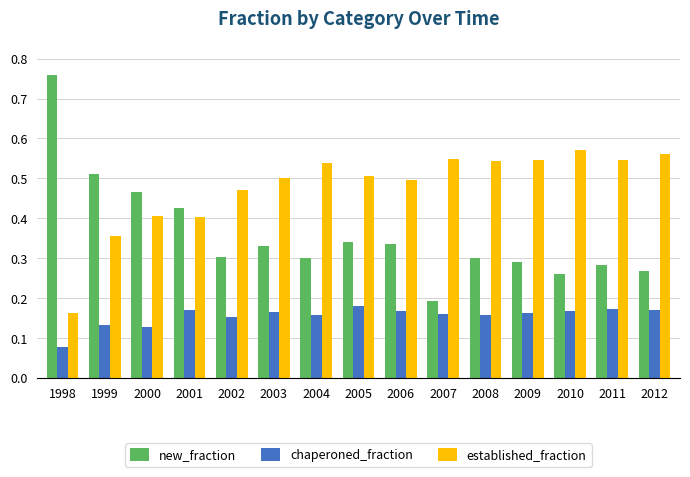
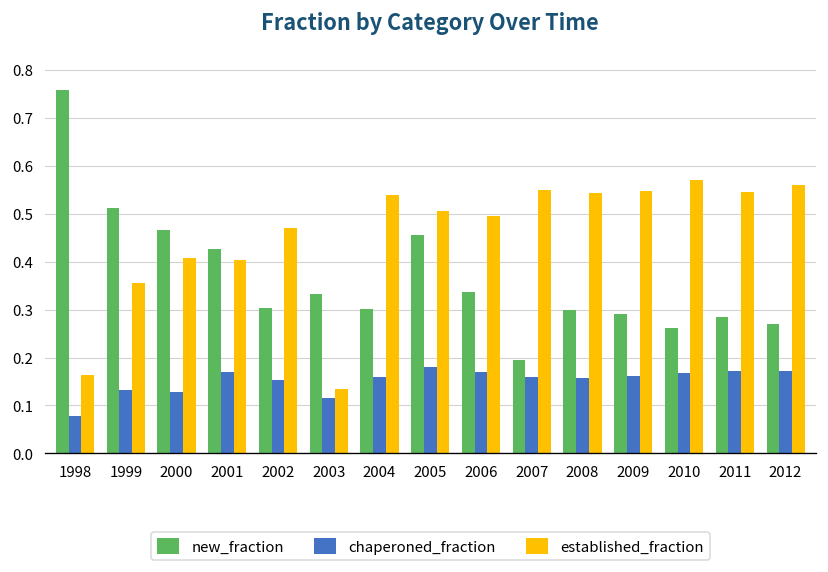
  {
    "new_fraction": {
      "1998": 0.76,
      "1999": 0.51,
      "2000": 0.47,
      "2001": 0.43,
      "2002": 0.30,
      "2003": 0.33,
      "2004": 0.30,
-     "2005": 0.34,
+     "2005": 0.46,
      "2006": 0.34,
      "2007": 0.19,
      "2008": 0.30,
      "2009": 0.29,
      "2010": 0.26,
      "2011": 0.28,
      "2012": 0.27
    },
    "chaperoned_fraction": {
      "1998": 0.08,
      "1999": 0.13,
      "2000": 0.13,
      "2001": 0.17,
      "2002": 0.15,
-     "2003": 0.17,
+     "2003": 0.12,
      "2004": 0.16,
      "2005": 0.18,
      "2006": 0.17,
      "2007": 0.16,
      "2008": 0.16,
      "2009": 0.16,
      "2010": 0.17,
      "2011": 0.17,
      "2012": 0.17
    },
    "established_fraction": {
      "1998": 0.16,
      "1999": 0.36,
      "2000": 0.41,
      "2001": 0.40,
      "2002": 0.47,
-     "2003": 0.50,
+     "2003": 0.13,
      "2004": 0.54,
      "2005": 0.51,
      "2006": 0.50,
      "2007": 0.55,
      "2008": 0.54,
      "2009": 0.55,
      "2010": 0.57,
      "2011": 0.55,
      "2012": 0.56
    }
  }
